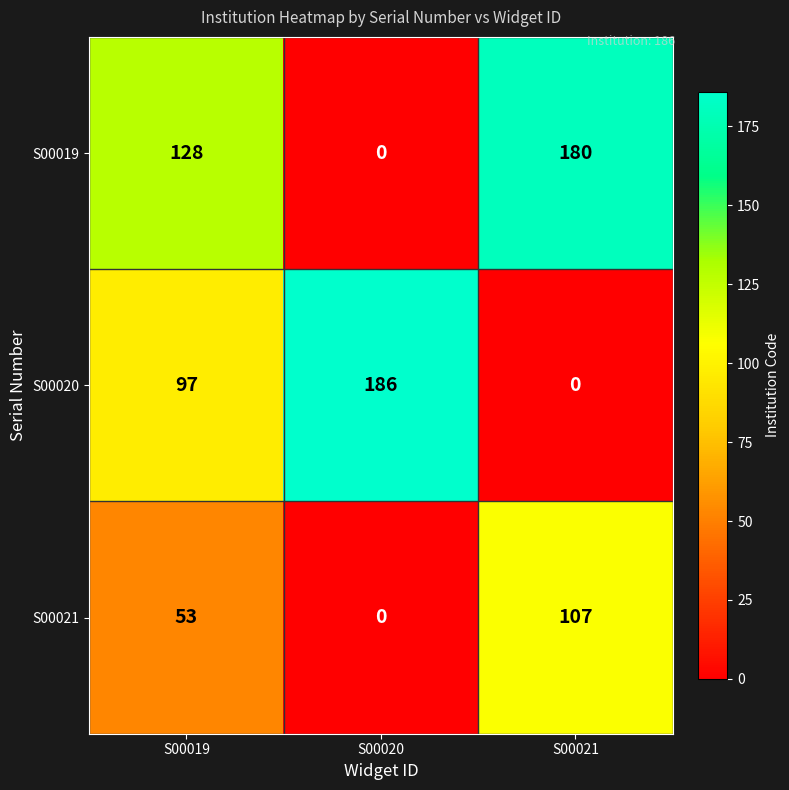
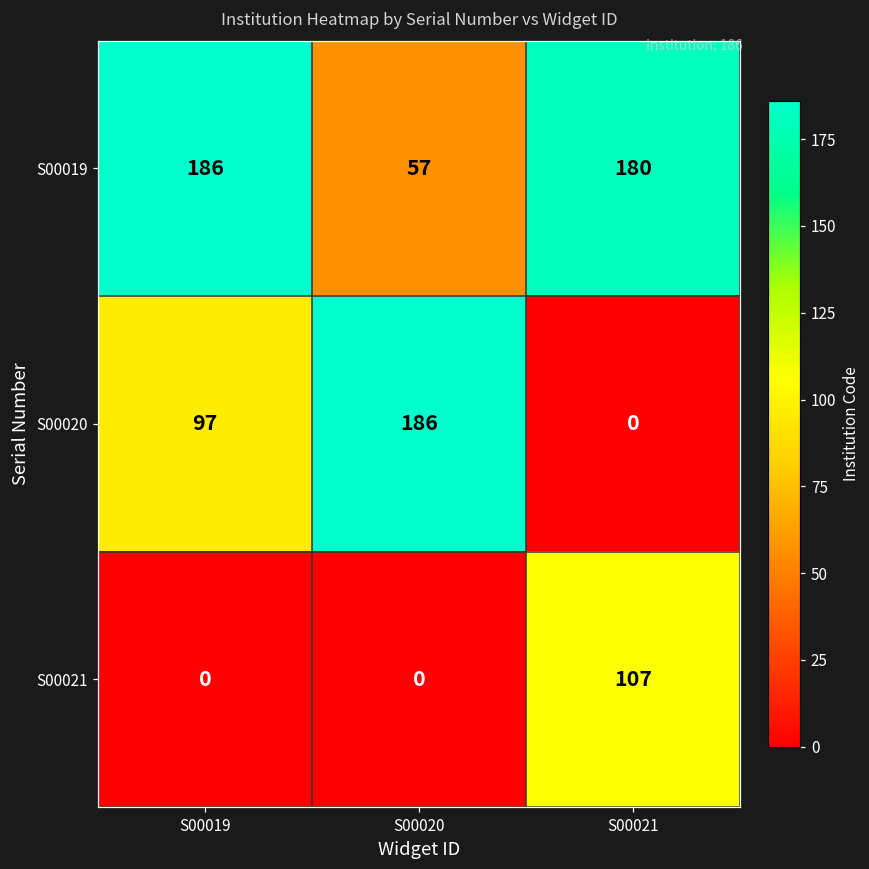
  {
    "S00019": {
-     "S00019": 128,
-     "S00020": 0,
+     "S00019": 186,
+     "S00020": 57,
      "S00021": 180
    },
    "S00020": {
      "S00019": 97,
      "S00020": 186,
      "S00021": 0
    },
    "S00021": {
-     "S00019": 53,
+     "S00019": 0,
      "S00020": 0,
      "S00021": 107
    }
  }
